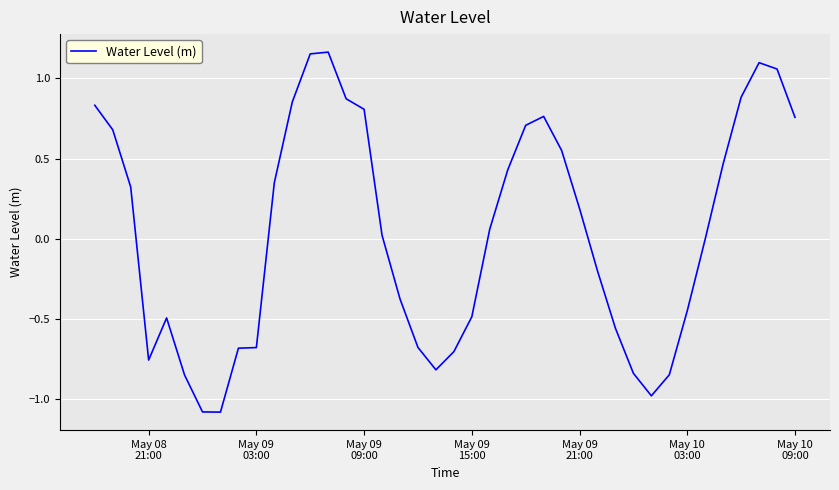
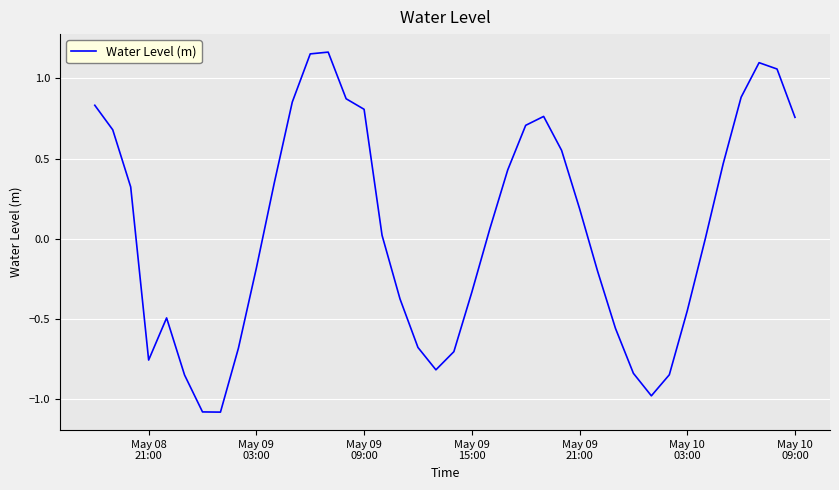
  {
    "May 08 21:00": -0.76,
-   "May 09 03:00": -0.68,
+   "May 09 03:00": -0.18,
    "May 09 09:00": 0.81,
-   "May 09 15:00": -0.49,
+   "May 09 15:00": -0.33,
    "May 09 21:00": 0.19,
    "May 10 03:00": -0.45,
    "May 10 09:00": 0.76
  }
